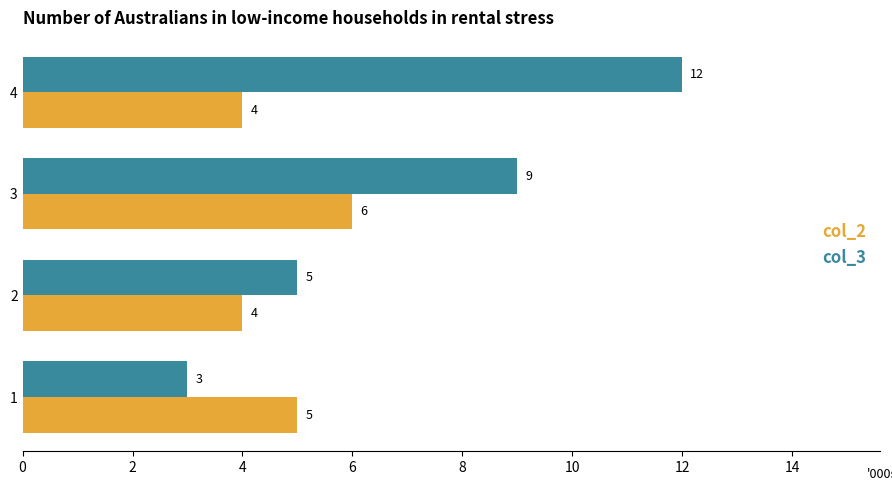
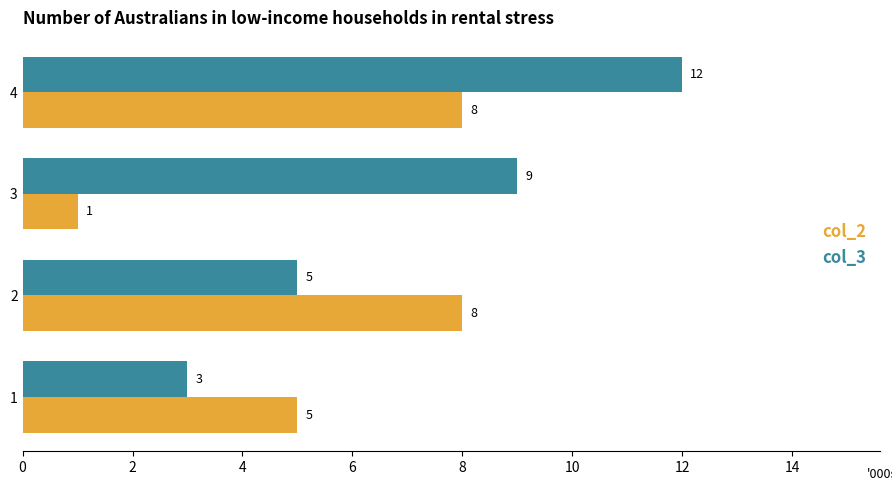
  {
    "col_2": {
-     "4": 4,
-     "3": 6,
-     "2": 4,
+     "4": 8,
+     "3": 1,
+     "2": 8,
      "1": 5
    },
    "col_3": {
      "4": 12,
      "3": 9,
      "2": 5,
      "1": 3
    }
  }
